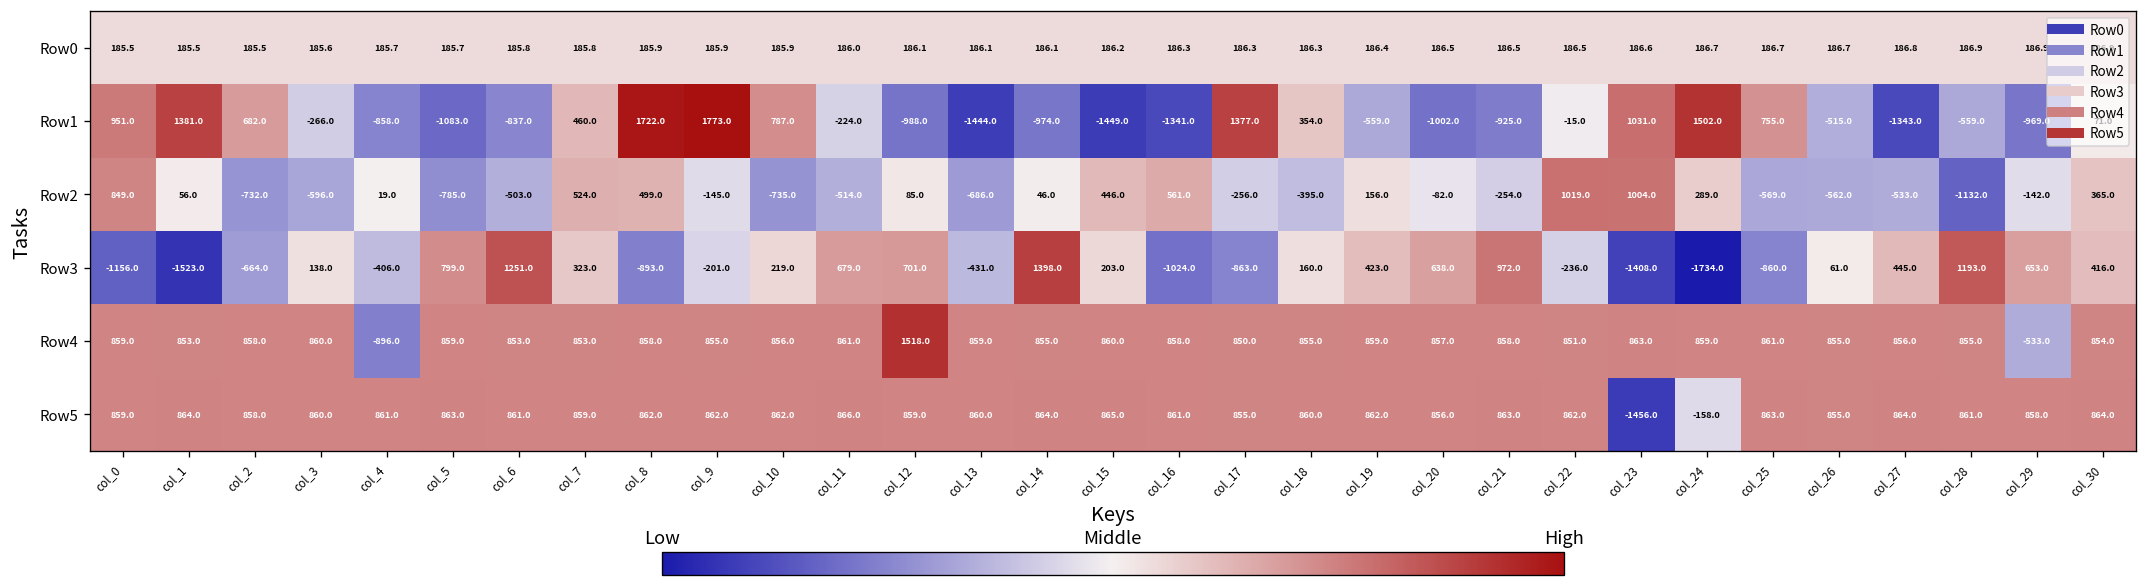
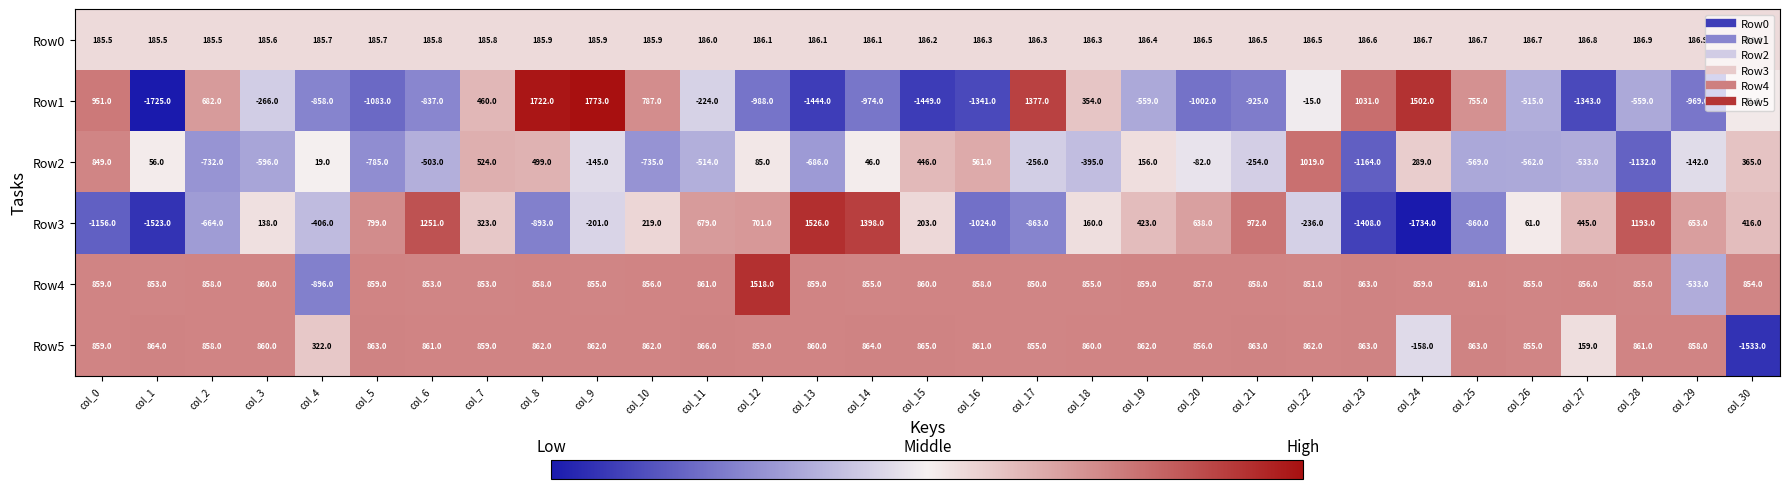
  {
    "Row0": {
      "col_0": 185.5,
      "col_1": 185.5,
      "col_2": 185.5,
      "col_3": 185.6,
      "col_4": 185.7,
      "col_5": 185.7,
      "col_6": 185.8,
      "col_7": 185.8,
      "col_8": 185.9,
      "col_9": 185.9,
      "col_10": 185.9,
      "col_11": 186.0,
      "col_12": 186.1,
      "col_13": 186.1,
      "col_14": 186.1,
      "col_15": 186.2,
      "col_16": 186.3,
      "col_17": 186.3,
      "col_18": 186.3,
      "col_19": 186.4,
      "col_20": 186.5,
      "col_21": 186.5,
      "col_22": 186.5,
      "col_23": 186.6,
      "col_24": 186.7,
      "col_25": 186.7,
      "col_26": 186.7,
      "col_27": 186.8,
      "col_28": 186.9
    },
    "Row1": {
      "col_0": 951.0,
-     "col_1": 1381.0,
+     "col_1": -1725.0,
      "col_2": 682.0,
      "col_3": -266.0,
      "col_4": -858.0,
      "col_5": -1083.0,
      "col_6": -837.0,
      "col_7": 460.0,
      "col_8": 1722.0,
      "col_9": 1773.0,
      "col_10": 787.0,
      "col_11": -224.0,
      "col_12": -988.0,
      "col_13": -1444.0,
      "col_14": -974.0,
      "col_15": -1449.0,
      "col_16": -1341.0,
      "col_17": 1377.0,
      "col_18": 354.0,
      "col_19": -559.0,
      "col_20": -1002.0,
      "col_21": -925.0,
      "col_22": -15.0,
      "col_23": 1031.0,
      "col_24": 1502.0,
      "col_25": 755.0,
      "col_26": -515.0,
      "col_27": -1343.0,
      "col_28": -559.0
    },
    "Row2": {
      "col_0": 849.0,
      "col_1": 56.0,
      "col_2": -732.0,
      "col_3": -596.0,
      "col_4": 19.0,
      "col_5": -785.0,
      "col_6": -503.0,
      "col_7": 524.0,
      "col_8": 499.0,
      "col_9": -145.0,
      "col_10": -735.0,
      "col_11": -514.0,
      "col_12": 85.0,
      "col_13": -686.0,
      "col_14": 46.0,
      "col_15": 446.0,
      "col_16": 561.0,
      "col_17": -256.0,
      "col_18": -395.0,
      "col_19": 156.0,
      "col_20": -82.0,
      "col_21": -254.0,
      "col_22": 1019.0,
-     "col_23": 1004.0,
+     "col_23": -1164.0,
      "col_24": 289.0,
      "col_25": -569.0,
      "col_26": -562.0,
      "col_27": -533.0,
      "col_28": -1132.0,
      "col_29": -142.0,
      "col_30": 365.0
    },
    "Row3": {
      "col_0": -1156.0,
      "col_1": -1523.0,
      "col_2": -664.0,
      "col_3": 138.0,
      "col_4": -406.0,
      "col_5": 799.0,
      "col_6": 1251.0,
      "col_7": 323.0,
      "col_8": -893.0,
      "col_9": -201.0,
      "col_10": 219.0,
      "col_11": 679.0,
      "col_12": 701.0,
-     "col_13": -431.0,
+     "col_13": 1526.0,
      "col_14": 1398.0,
      "col_15": 203.0,
      "col_16": -1024.0,
      "col_17": -863.0,
      "col_18": 160.0,
      "col_19": 423.0,
      "col_20": 638.0,
      "col_21": 972.0,
      "col_22": -236.0,
      "col_23": -1408.0,
      "col_24": -1734.0,
      "col_25": -860.0,
      "col_26": 61.0,
      "col_27": 445.0,
      "col_28": 1193.0,
      "col_29": 653.0,
      "col_30": 416.0
    },
    "Row4": {
      "col_0": 859.0,
      "col_1": 853.0,
      "col_2": 858.0,
      "col_3": 860.0,
      "col_4": -896.0,
      "col_5": 859.0,
      "col_6": 853.0,
      "col_7": 853.0,
      "col_8": 858.0,
      "col_9": 855.0,
      "col_10": 856.0,
      "col_11": 861.0,
      "col_12": 1518.0,
      "col_13": 859.0,
      "col_14": 855.0,
      "col_15": 860.0,
      "col_16": 858.0,
      "col_17": 850.0,
      "col_18": 855.0,
      "col_19": 859.0,
      "col_20": 857.0,
      "col_21": 858.0,
      "col_22": 851.0,
      "col_23": 863.0,
      "col_24": 859.0,
      "col_25": 861.0,
      "col_26": 855.0,
      "col_27": 856.0,
      "col_28": 855.0,
      "col_29": -533.0,
      "col_30": 854.0
    },
    "Row5": {
      "col_0": 859.0,
      "col_1": 864.0,
      "col_2": 858.0,
      "col_3": 860.0,
-     "col_4": 861.0,
+     "col_4": 322.0,
      "col_5": 863.0,
      "col_6": 861.0,
      "col_7": 859.0,
      "col_8": 862.0,
      "col_9": 862.0,
      "col_10": 862.0,
      "col_11": 866.0,
      "col_12": 859.0,
      "col_13": 860.0,
      "col_14": 864.0,
      "col_15": 865.0,
      "col_16": 861.0,
      "col_17": 855.0,
      "col_18": 860.0,
      "col_19": 862.0,
      "col_20": 856.0,
      "col_21": 863.0,
      "col_22": 862.0,
-     "col_23": -1456.0,
+     "col_23": 863.0,
      "col_24": -158.0,
      "col_25": 863.0,
      "col_26": 855.0,
-     "col_27": 864.0,
+     "col_27": 159.0,
      "col_28": 861.0,
      "col_29": 858.0,
-     "col_30": 864.0
+     "col_30": -1533.0
    }
  }
